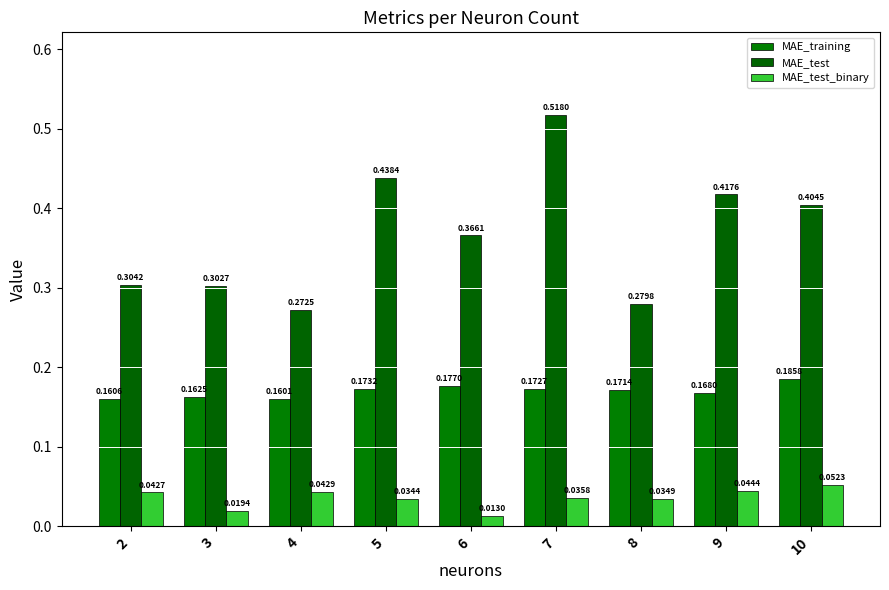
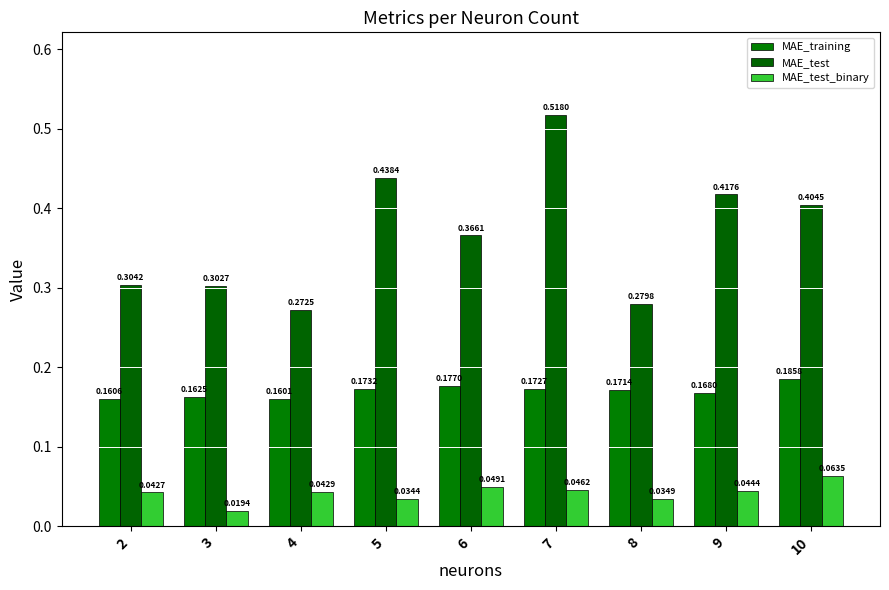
  {
    "MAE_test_binary": {
      "2": 0.0427,
      "3": 0.0194,
      "4": 0.0429,
      "5": 0.0344,
-     "6": 0.0130,
-     "7": 0.0358,
+     "6": 0.0491,
+     "7": 0.0462,
      "8": 0.0349,
      "9": 0.0444,
-     "10": 0.0523
+     "10": 0.0635
    }
  }
